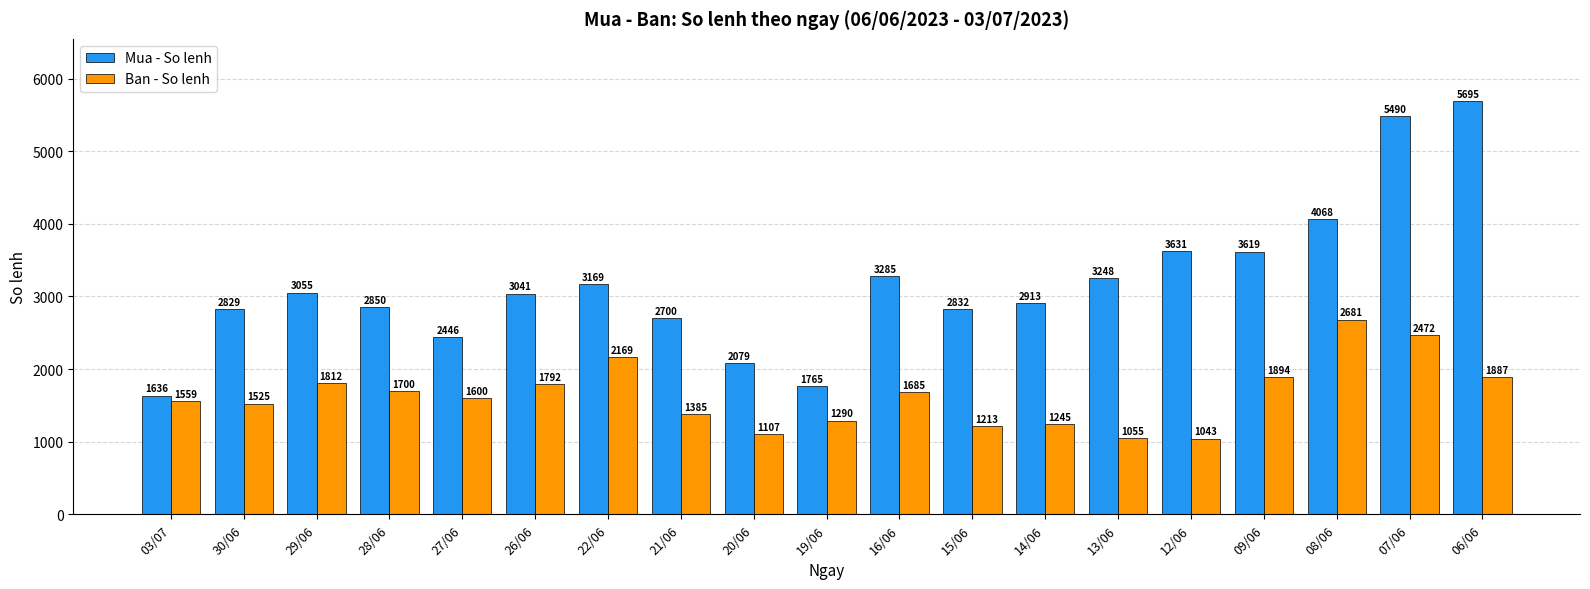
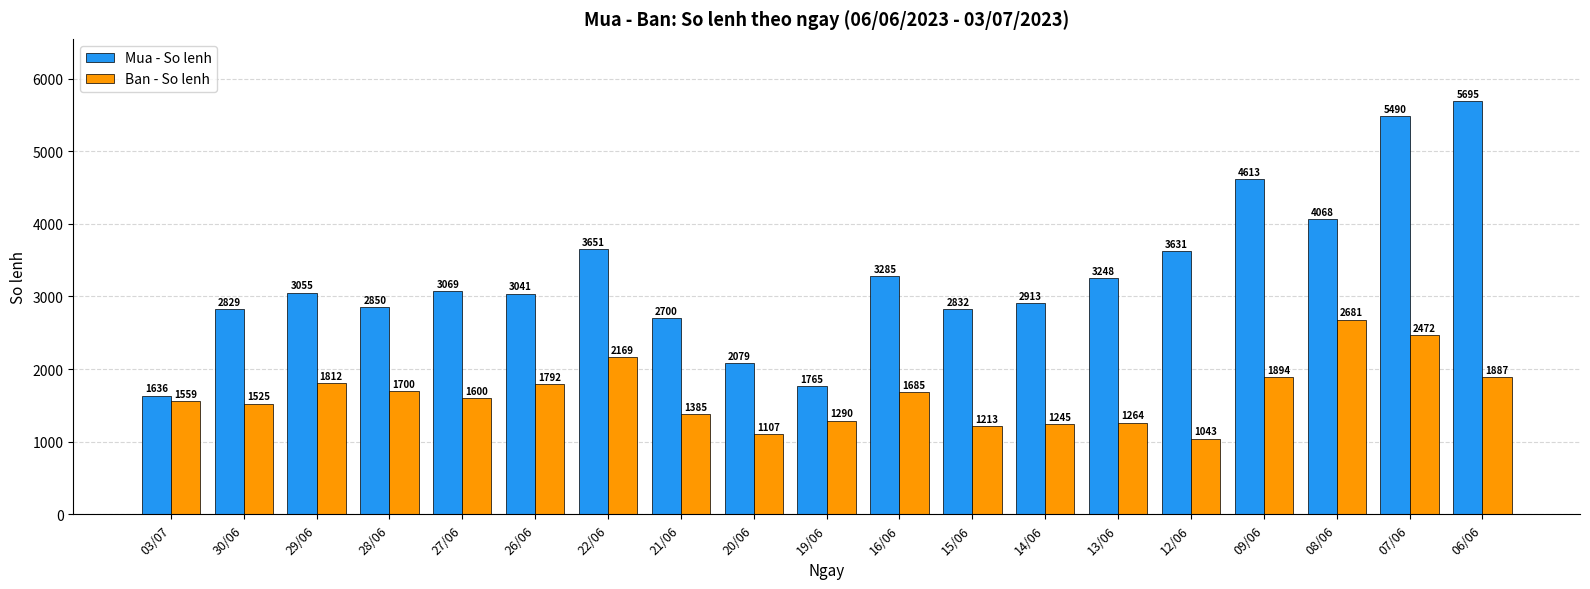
  {
    "Mua - So lenh": {
      "03/07": 1636,
      "30/06": 2829,
      "29/06": 3055,
      "28/06": 2850,
-     "27/06": 2446,
+     "27/06": 3069,
      "26/06": 3041,
-     "22/06": 3169,
+     "22/06": 3651,
      "21/06": 2700,
      "20/06": 2079,
      "19/06": 1765,
      "16/06": 3285,
      "15/06": 2832,
      "14/06": 2913,
      "13/06": 3248,
      "12/06": 3631,
-     "09/06": 3619,
+     "09/06": 4613,
      "08/06": 4068,
      "07/06": 5490,
      "06/06": 5695
    },
    "Ban - So lenh": {
      "03/07": 1559,
      "30/06": 1525,
      "29/06": 1812,
      "28/06": 1700,
      "27/06": 1600,
      "26/06": 1792,
      "22/06": 2169,
      "21/06": 1385,
      "20/06": 1107,
      "19/06": 1290,
      "16/06": 1685,
      "15/06": 1213,
      "14/06": 1245,
-     "13/06": 1055,
+     "13/06": 1264,
      "12/06": 1043,
      "09/06": 1894,
      "08/06": 2681,
      "07/06": 2472,
      "06/06": 1887
    }
  }
